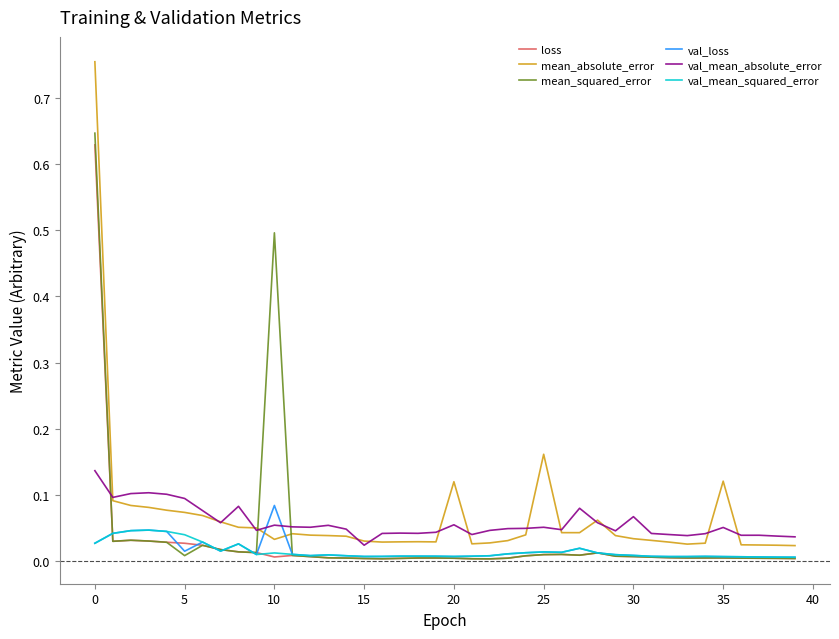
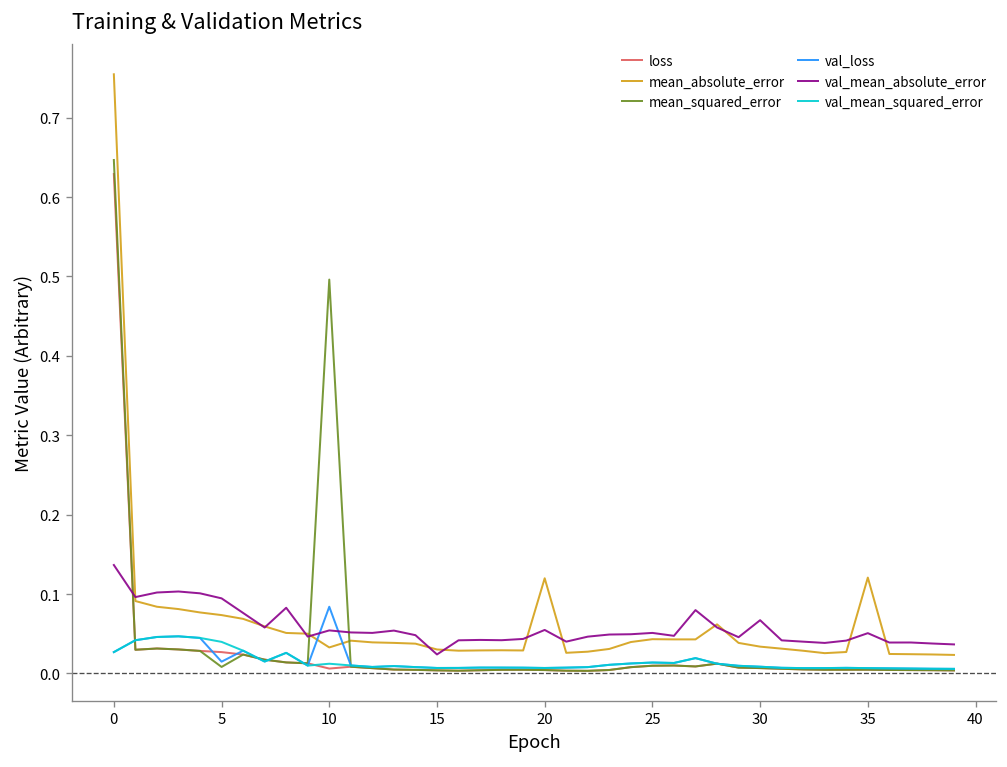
  {
    "loss": {
      "0": 0.63,
      "5": 0.03,
      "10": 0.01
    },
    "mean_absolute_error": {
      "0": 0.75,
      "5": 0.07,
      "10": 0.03,
      "15": 0.03,
      "20": 0.12,
-     "25": 0.16,
+     "25": 0.04,
      "30": 0.03,
      "35": 0.12
    },
    "mean_squared_error": {
      "0": 0.65,
      "5": 0.01,
      "10": 0.50
    },
    "val_loss": {
      "5": 0.01,
      "10": 0.08
    },
    "val_mean_absolute_error": {
      "0": 0.14,
      "5": 0.09,
      "10": 0.05,
      "15": 0.02,
      "20": 0.05,
      "25": 0.05,
      "30": 0.07,
      "35": 0.05
    },
    "val_mean_squared_error": {
      "5": 0.04,
      "10": 0.01
    }
  }
